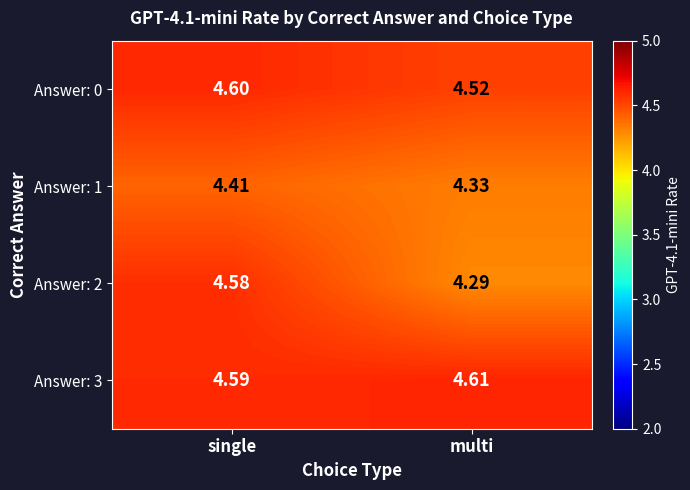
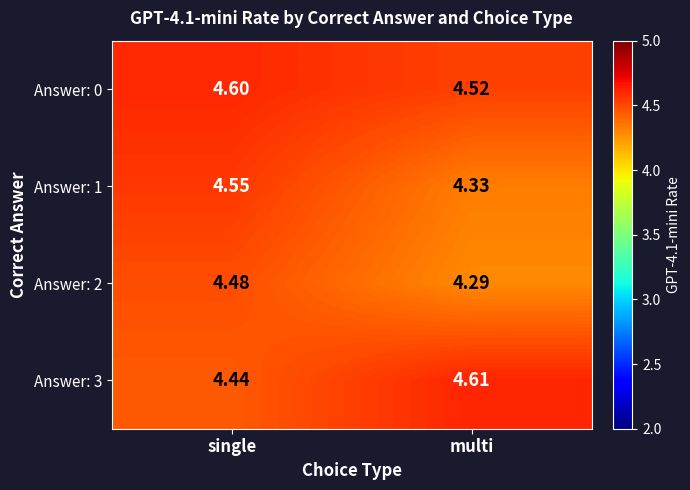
  {
    "Answer: 0": {
      "single": 4.60,
      "multi": 4.52
    },
    "Answer: 1": {
-     "single": 4.41,
+     "single": 4.55,
      "multi": 4.33
    },
    "Answer: 2": {
-     "single": 4.58,
+     "single": 4.48,
      "multi": 4.29
    },
    "Answer: 3": {
-     "single": 4.59,
+     "single": 4.44,
      "multi": 4.61
    }
  }
